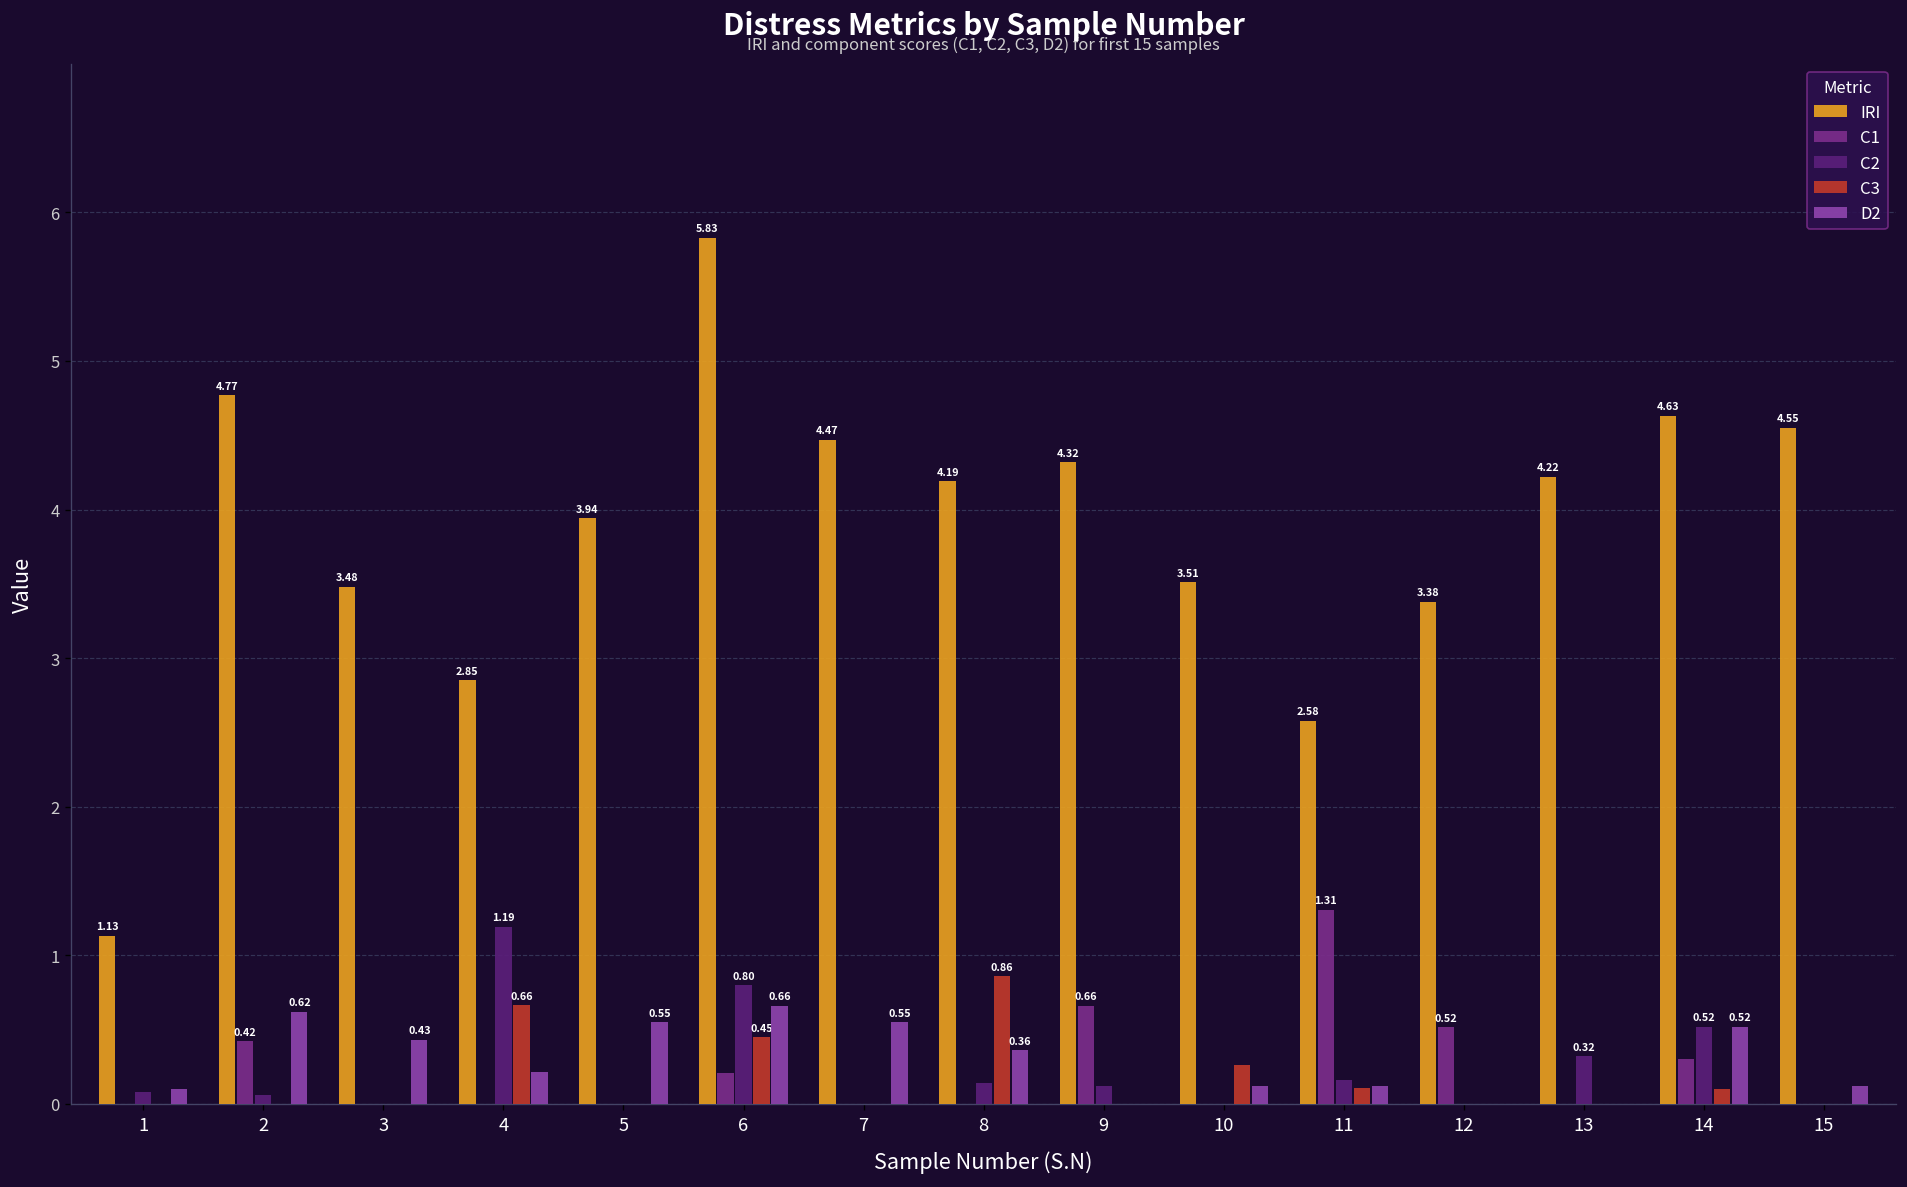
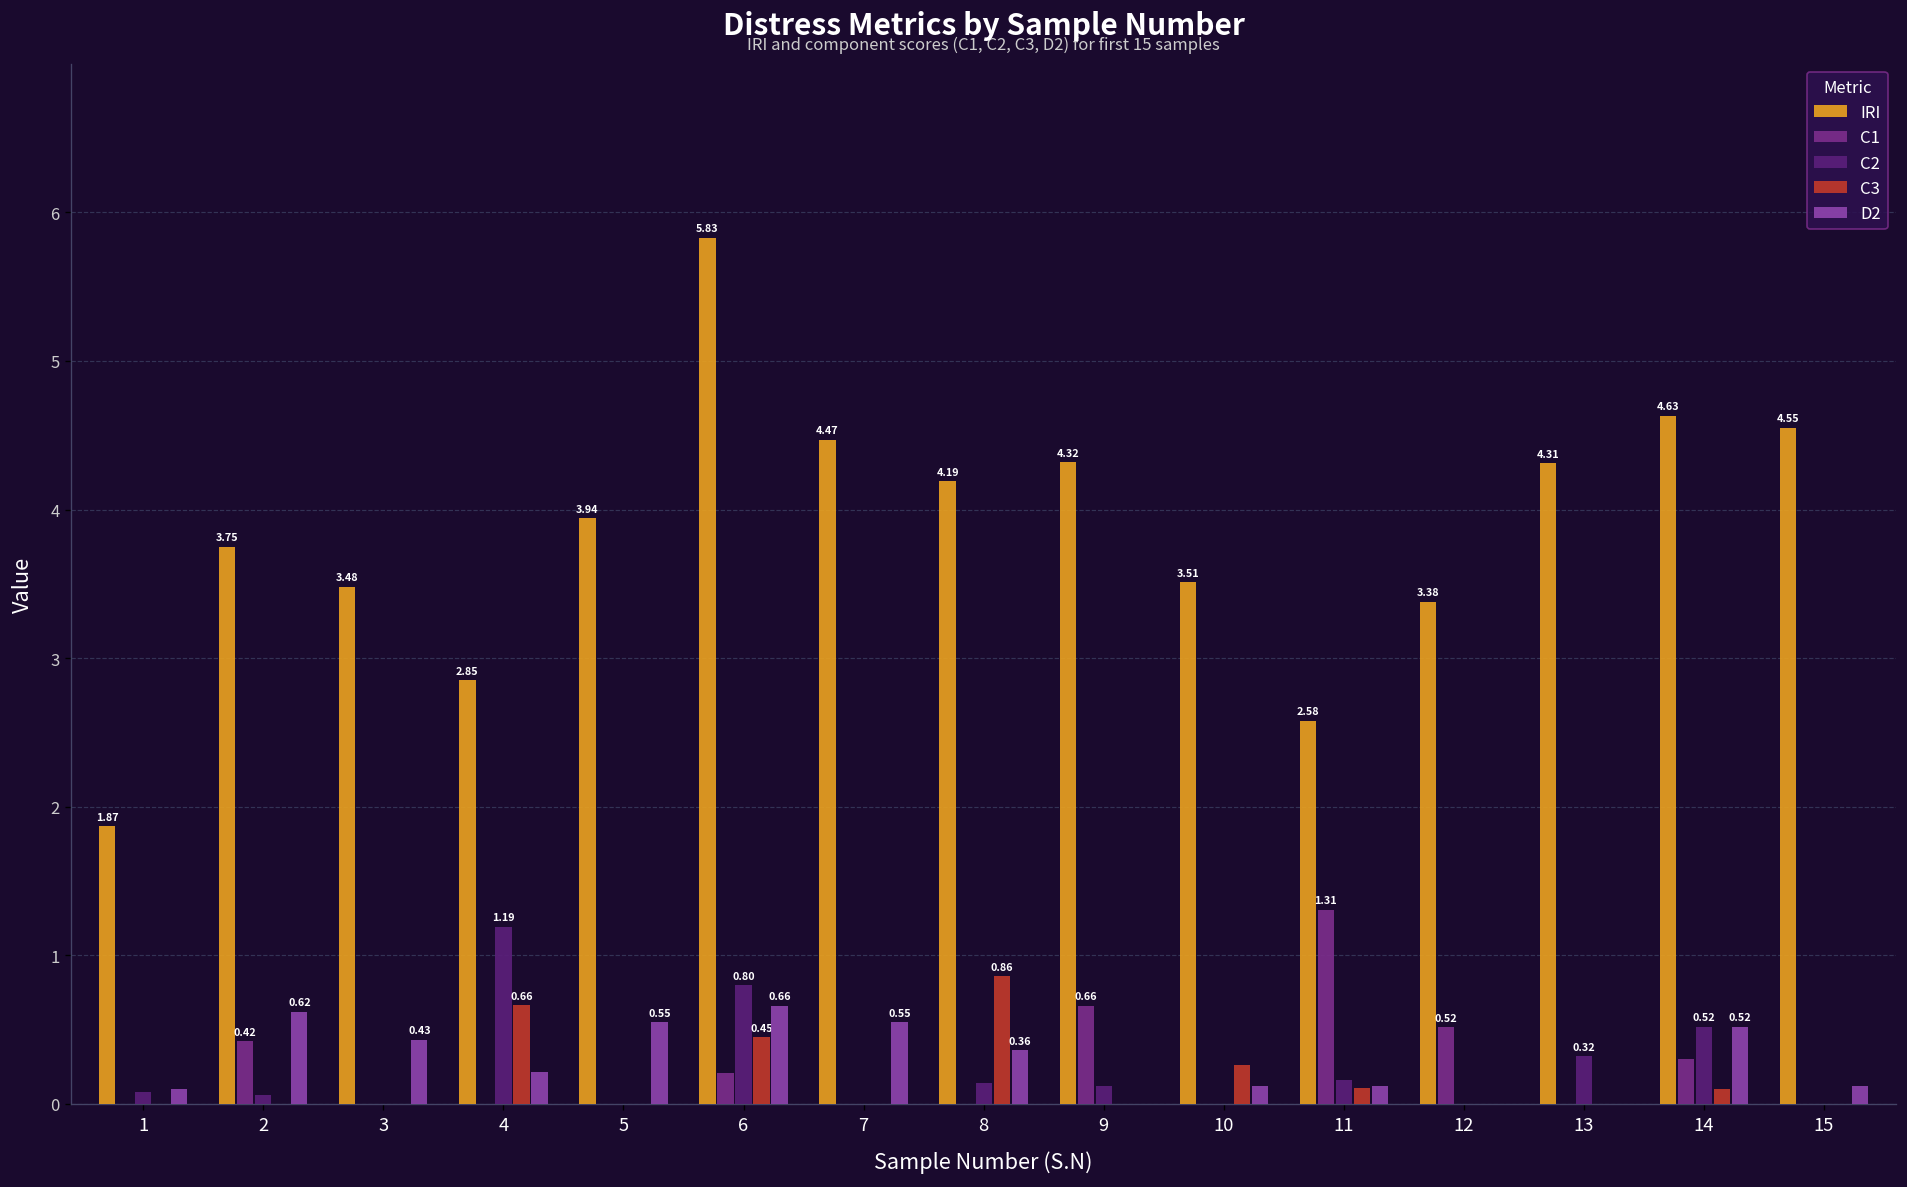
  {
    "IRI": {
-     "1": 1.13,
-     "2": 4.77,
+     "1": 1.87,
+     "2": 3.75,
      "3": 3.48,
      "4": 2.85,
      "5": 3.94,
      "6": 5.83,
      "7": 4.47,
      "8": 4.19,
      "9": 4.32,
      "10": 3.51,
      "11": 2.58,
      "12": 3.38,
-     "13": 4.22,
+     "13": 4.31,
      "14": 4.63,
      "15": 4.55
    },
    "C3": {
      "4": 0.66,
      "6": 0.45,
      "8": 0.86
    }
  }
